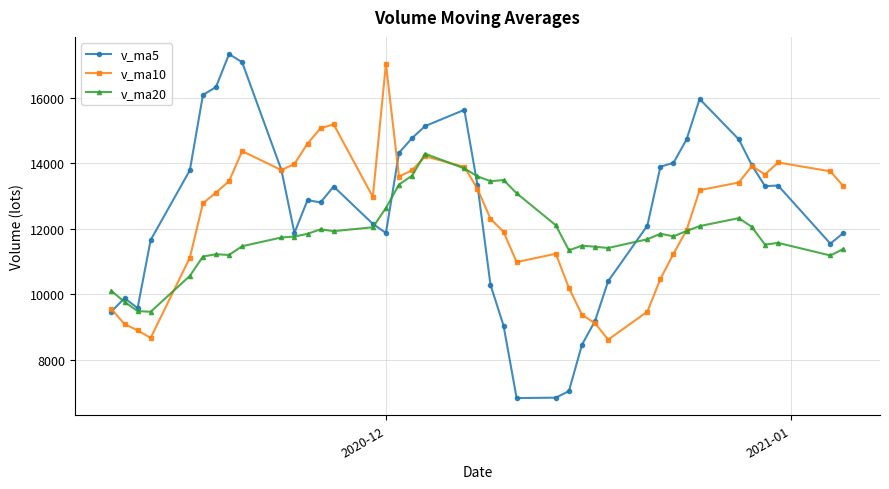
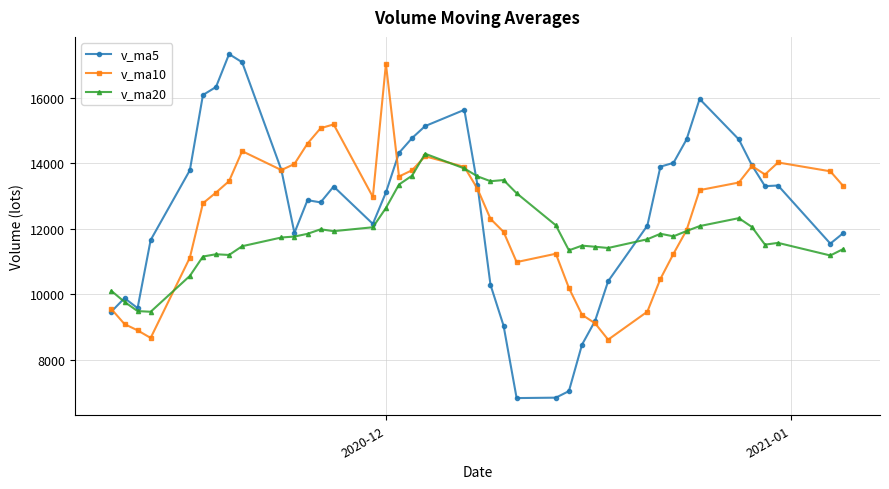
  {
    "v_ma5": {
-     "2020-12": 11900
+     "2020-12": 13100
    },
    "v_ma10": {
      "2020-12": 17000
    },
    "v_ma20": {
      "2020-12": 12600
    }
  }
